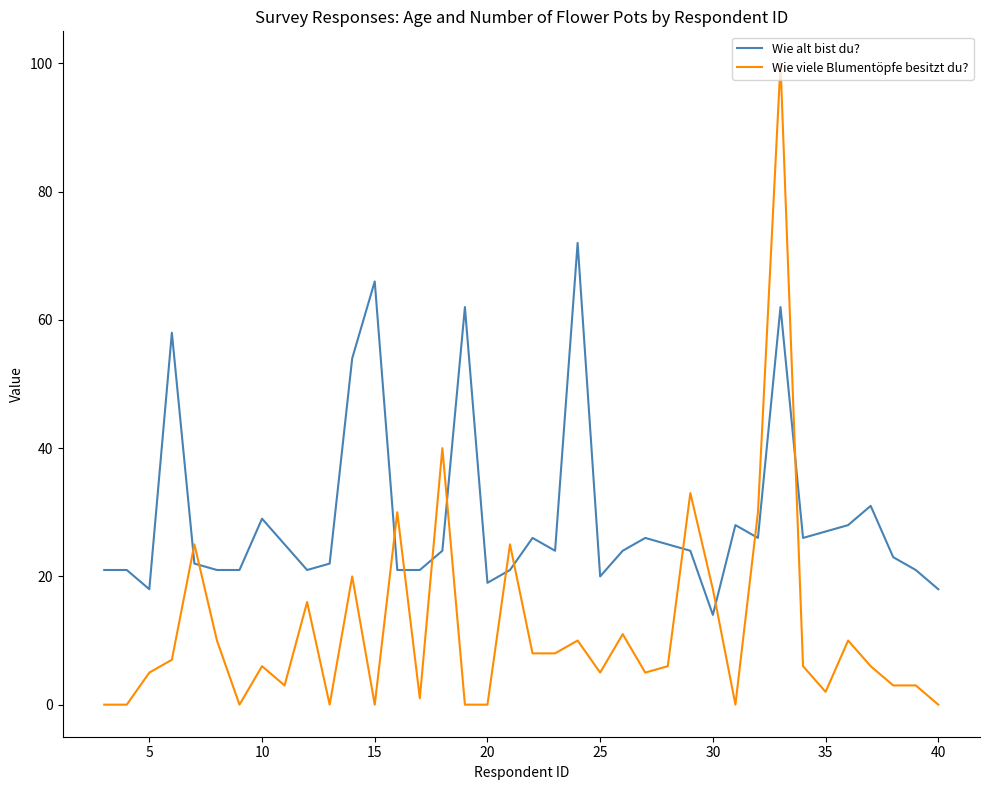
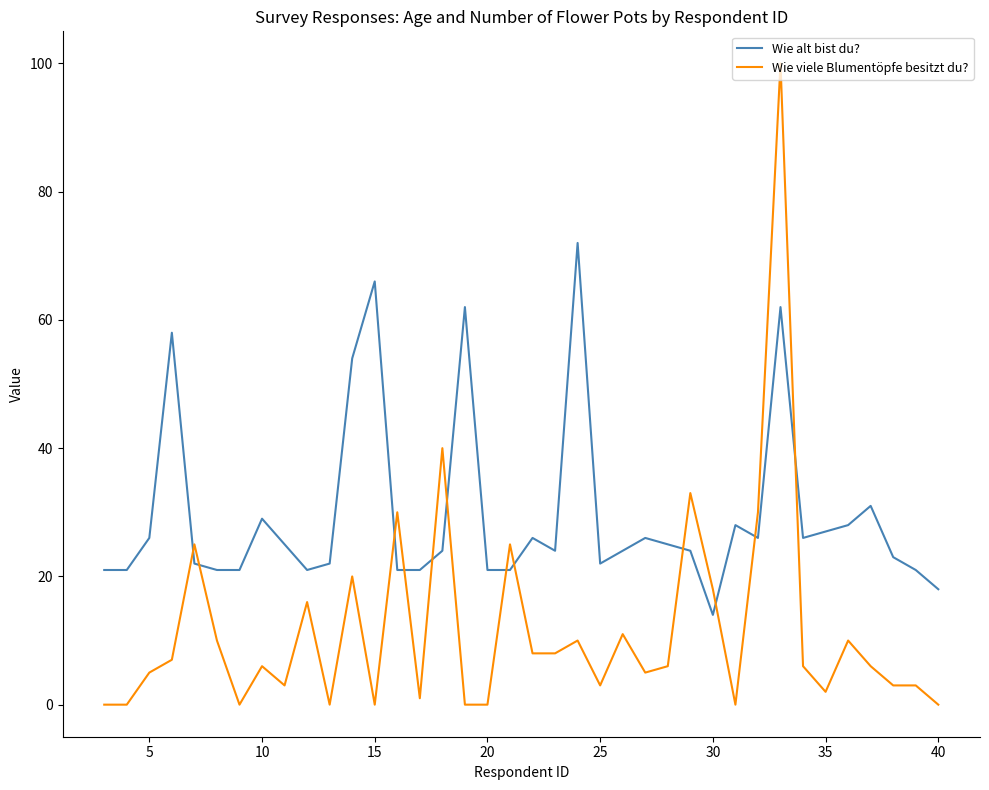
  {
    "Wie alt bist du?": {
-     "5": 18,
+     "5": 26,
      "10": 29,
      "15": 66,
-     "20": 19,
-     "25": 20,
+     "20": 21,
+     "25": 22,
      "30": 14,
      "35": 27,
      "40": 18
    },
    "Wie viele Blumentöpfe besitzt du?": {
      "5": 5,
      "10": 6,
      "15": 0,
      "20": 0,
-     "25": 5,
+     "25": 3,
      "30": 18,
      "35": 2,
      "40": 0
    }
  }
